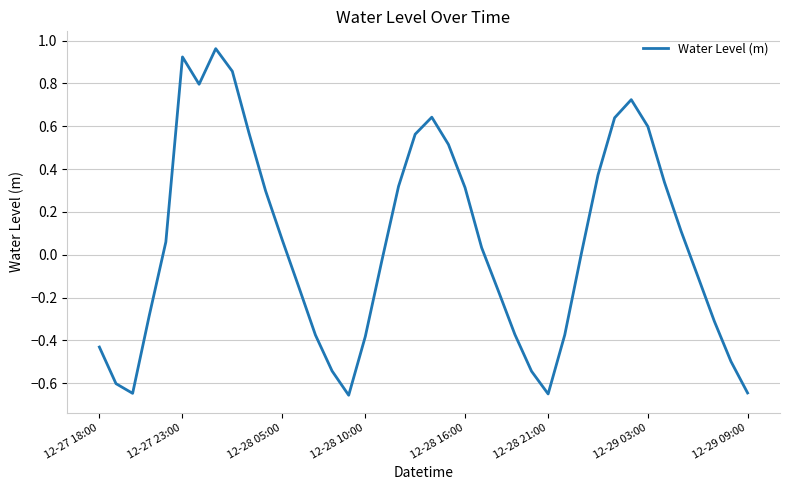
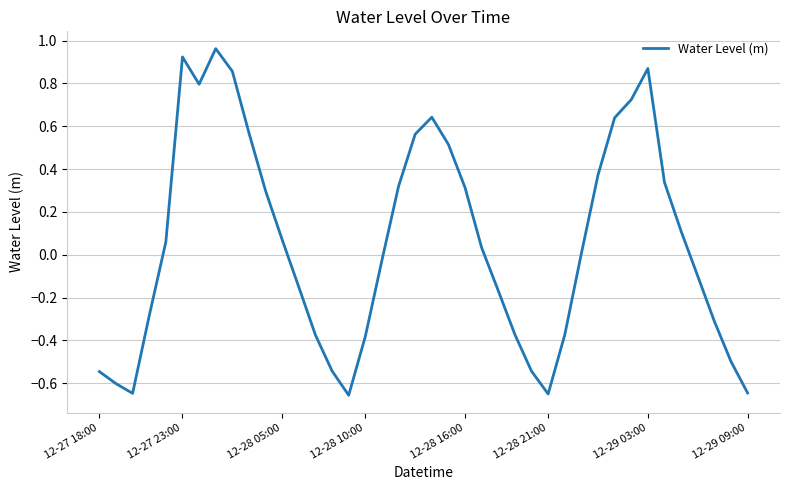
  {
-   "12-27 18:00": -0.43,
+   "12-27 18:00": -0.55,
    "12-27 23:00": 0.92,
    "12-28 05:00": 0.07,
    "12-28 10:00": -0.38,
    "12-28 16:00": 0.31,
    "12-28 21:00": -0.65,
-   "12-29 03:00": 0.60,
+   "12-29 03:00": 0.87,
    "12-29 09:00": -0.65
  }
